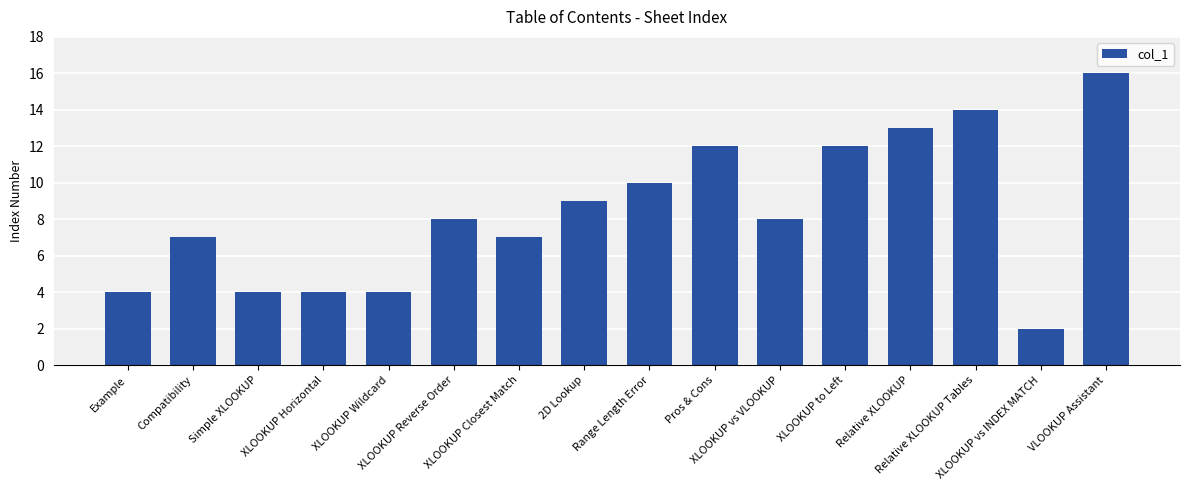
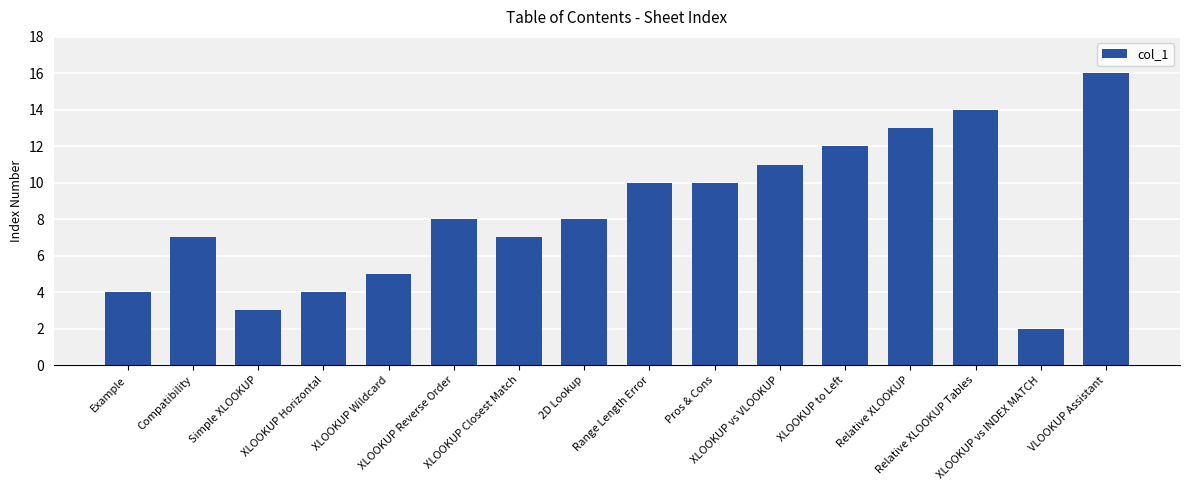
  {
    "Example": 4,
    "Compatibility": 7,
-   "Simple XLOOKUP": 4,
+   "Simple XLOOKUP": 3,
    "XLOOKUP Horizontal": 4,
-   "XLOOKUP Wildcard": 4,
+   "XLOOKUP Wildcard": 5,
    "XLOOKUP Reverse Order": 8,
    "XLOOKUP Closest Match": 7,
-   "2D Lookup": 9,
+   "2D Lookup": 8,
    "Range Length Error": 10,
-   "Pros & Cons": 12,
-   "XLOOKUP vs VLOOKUP": 8,
+   "Pros & Cons": 10,
+   "XLOOKUP vs VLOOKUP": 11,
    "XLOOKUP to Left": 12,
    "Relative XLOOKUP": 13,
    "Relative XLOOKUP Tables": 14,
    "XLOOKUP vs INDEX MATCH": 2,
    "VLOOKUP Assistant": 16
  }
